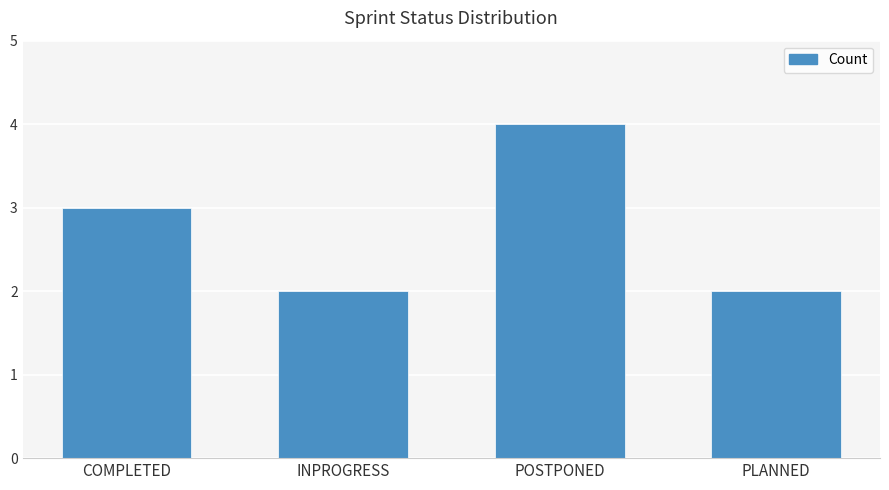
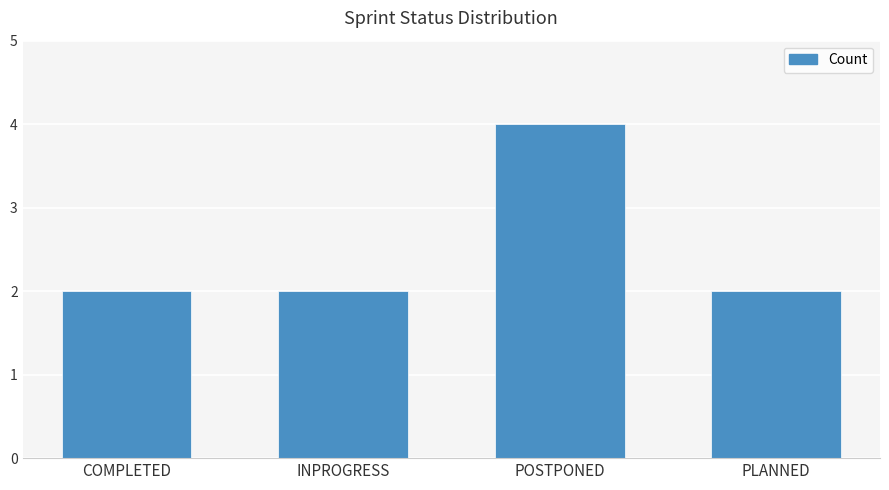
  {
-   "COMPLETED": 3,
+   "COMPLETED": 2,
    "INPROGRESS": 2,
    "POSTPONED": 4,
    "PLANNED": 2
  }
